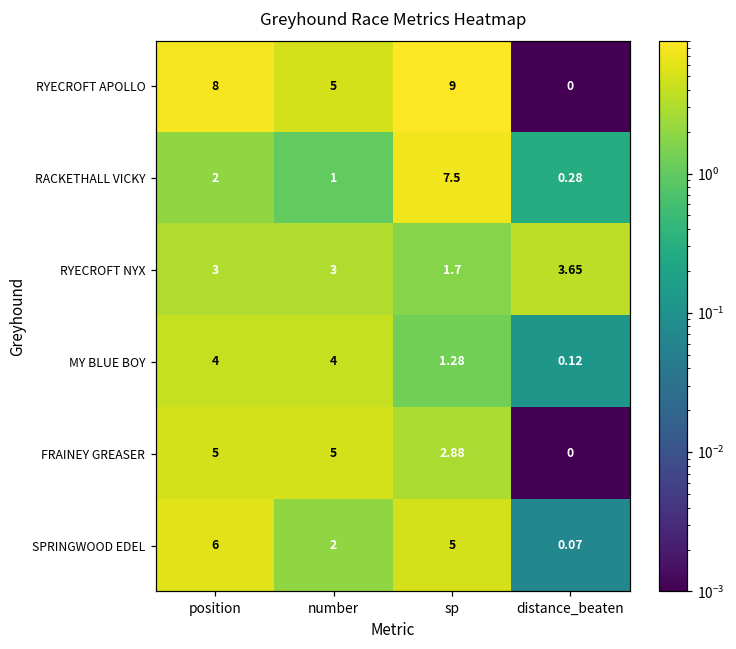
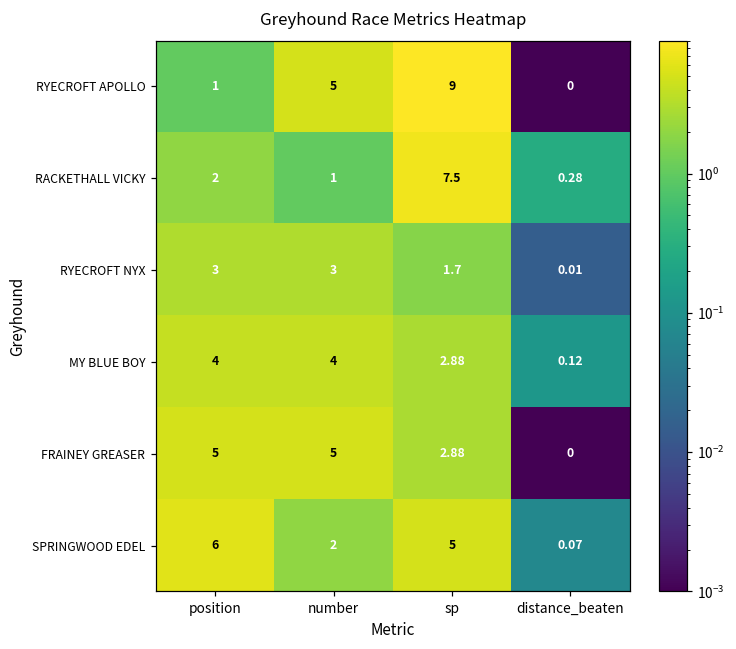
  {
    "RYECROFT APOLLO": {
-     "position": 8,
+     "position": 1,
      "number": 5,
      "sp": 9,
      "distance_beaten": 0
    },
    "RACKETHALL VICKY": {
      "position": 2,
      "number": 1,
      "sp": 7.5,
      "distance_beaten": 0.28
    },
    "RYECROFT NYX": {
      "position": 3,
      "number": 3,
      "sp": 1.7,
-     "distance_beaten": 3.65
+     "distance_beaten": 0.01
    },
    "MY BLUE BOY": {
      "position": 4,
      "number": 4,
-     "sp": 1.28,
+     "sp": 2.88,
      "distance_beaten": 0.12
    },
    "FRAINEY GREASER": {
      "position": 5,
      "number": 5,
      "sp": 2.88,
      "distance_beaten": 0
    },
    "SPRINGWOOD EDEL": {
      "position": 6,
      "number": 2,
      "sp": 5,
      "distance_beaten": 0.07
    }
  }
